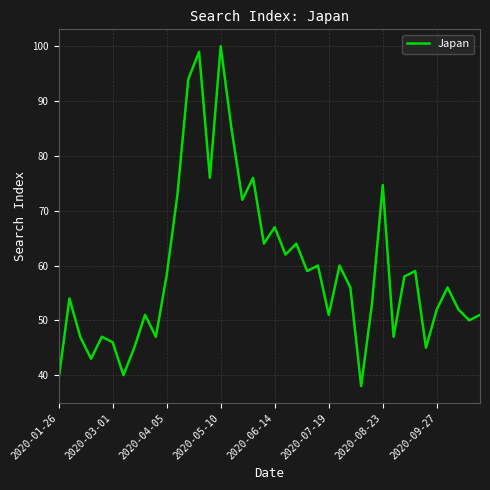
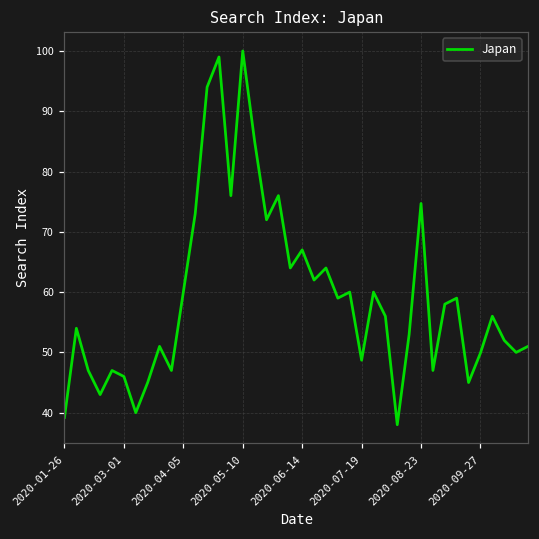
  {
    "2020-01-26": 39,
    "2020-03-01": 46,
-   "2020-04-05": 58,
+   "2020-04-05": 60,
    "2020-05-10": 100,
    "2020-06-14": 67,
-   "2020-07-19": 51,
+   "2020-07-19": 49,
    "2020-08-23": 75,
-   "2020-09-27": 52
+   "2020-09-27": 50
  }
